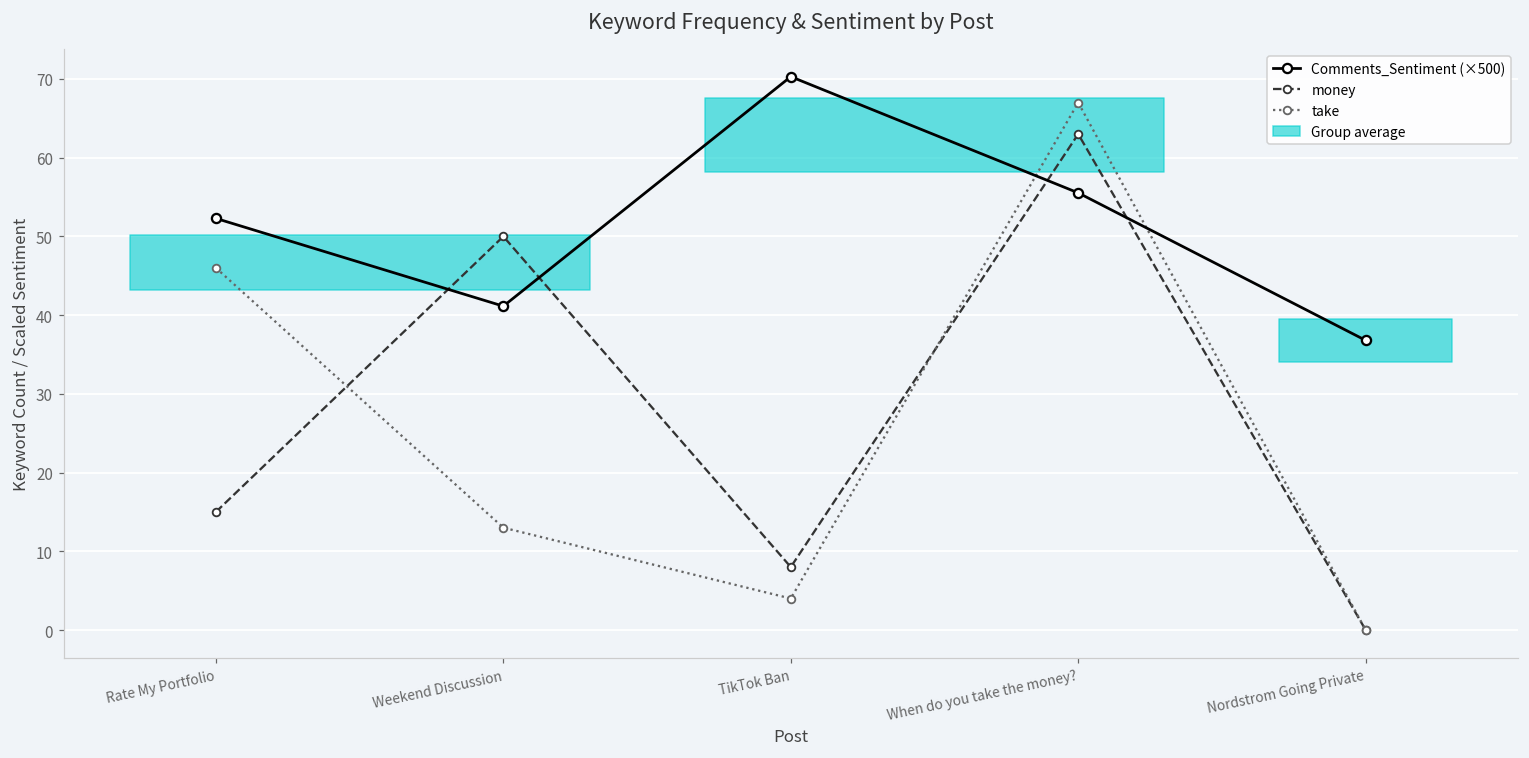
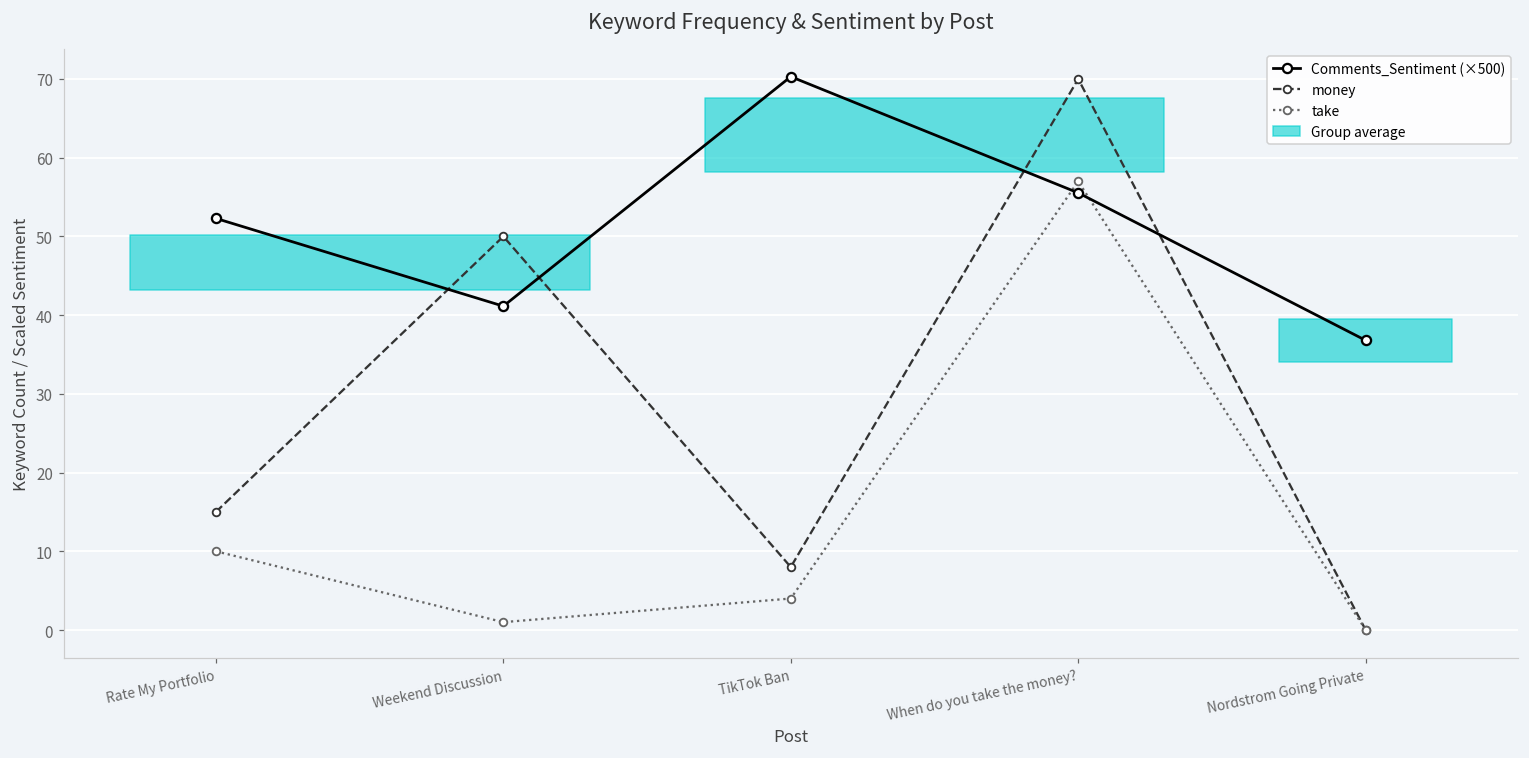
  {
    "Comments_Sentiment (×500)": {
      "Rate My Portfolio": 52,
      "Weekend Discussion": 41,
      "TikTok Ban": 70,
      "When do you take the money?": 56,
      "Nordstrom Going Private": 37
    },
    "money": {
      "Rate My Portfolio": 15,
      "Weekend Discussion": 50,
      "TikTok Ban": 8,
-     "When do you take the money?": 63
+     "When do you take the money?": 70
    },
    "take": {
-     "Rate My Portfolio": 46,
-     "Weekend Discussion": 13,
+     "Rate My Portfolio": 10,
+     "Weekend Discussion": 1,
      "TikTok Ban": 4,
-     "When do you take the money?": 67
+     "When do you take the money?": 57
    }
  }
